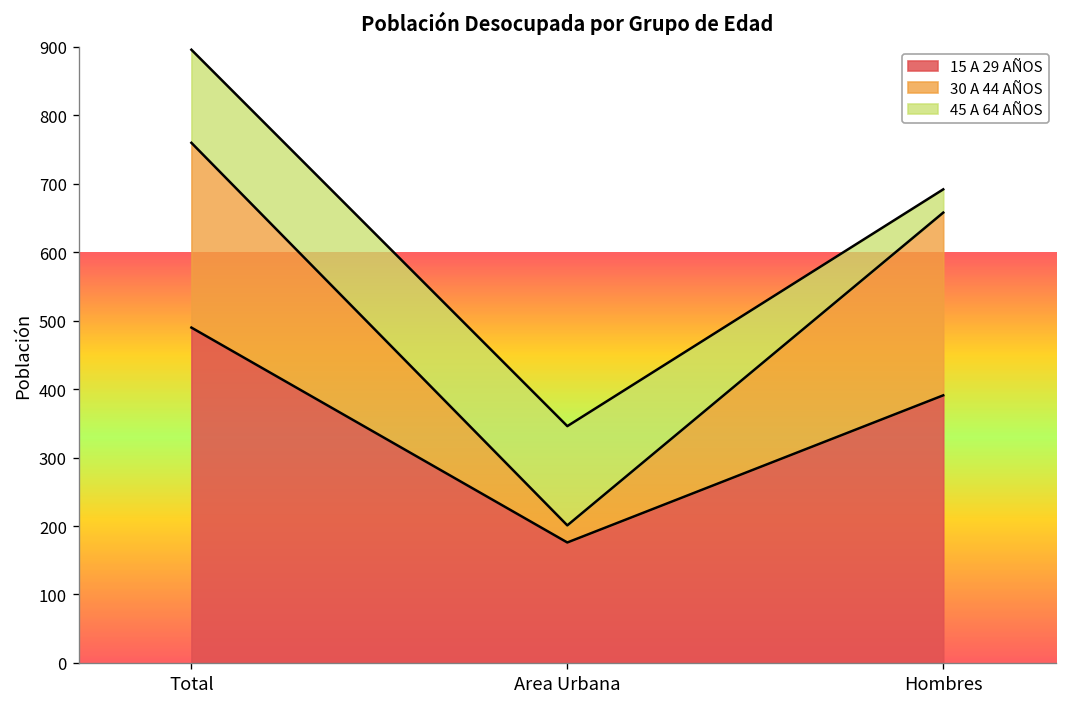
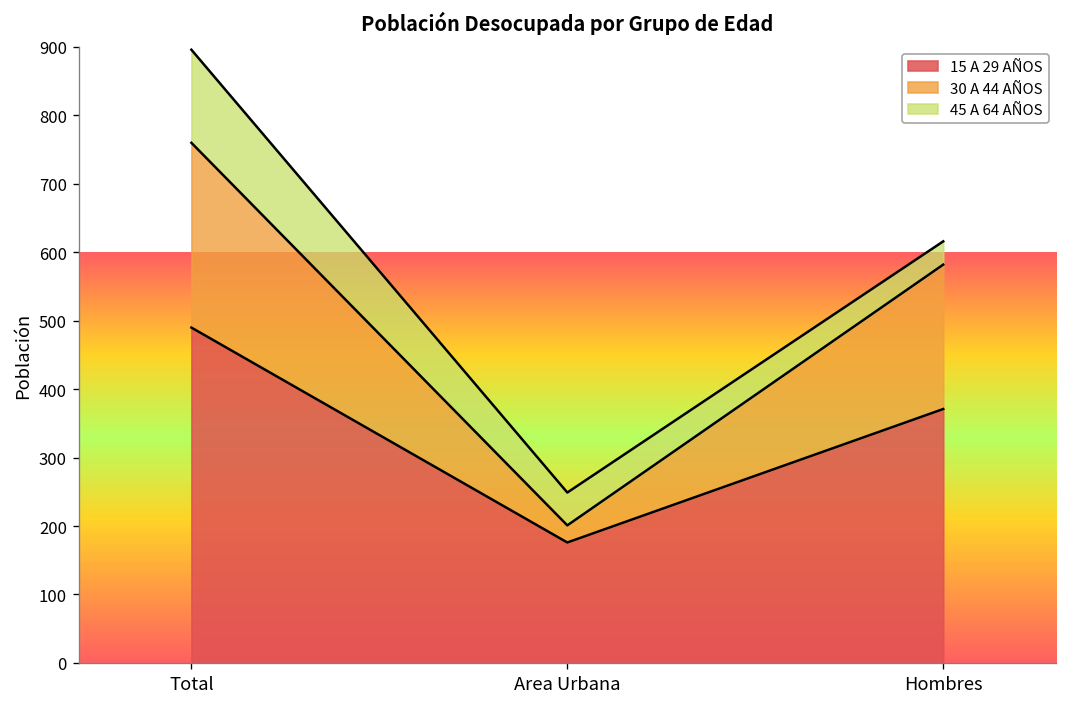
  {
    "15 A 29 AÑOS": {
      "Total": 490,
      "Area Urbana": 180,
-     "Hombres": 390
+     "Hombres": 370
    },
    "30 A 44 AÑOS": {
      "Total": 270,
      "Area Urbana": 30,
-     "Hombres": 270
+     "Hombres": 210
    },
    "45 A 64 AÑOS": {
      "Total": 140,
-     "Area Urbana": 150,
+     "Area Urbana": 50,
      "Hombres": 30
    }
  }
